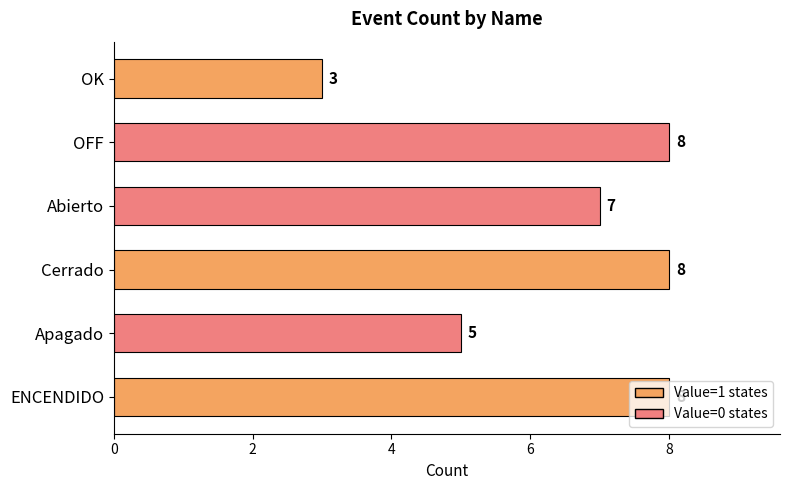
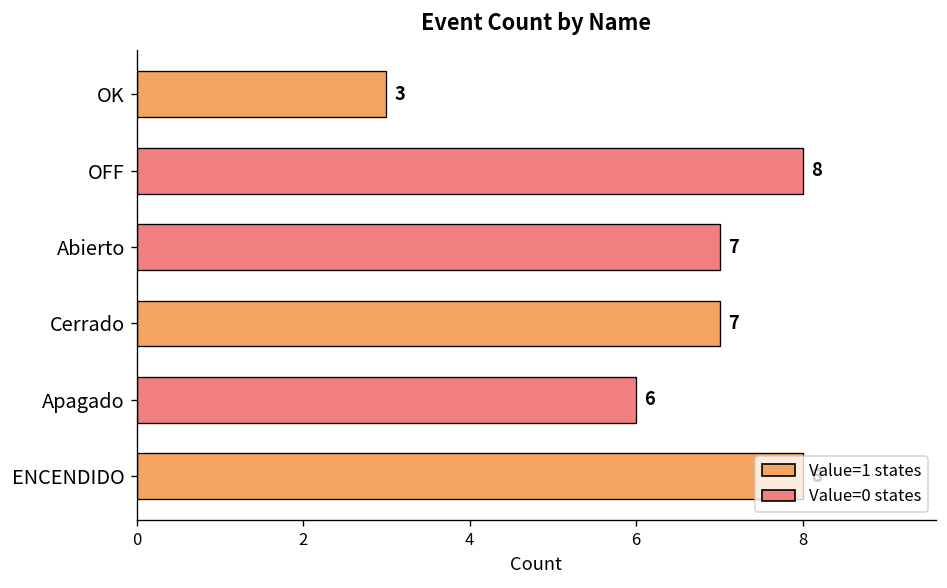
  {
    "OK": 3,
    "OFF": 8,
    "Abierto": 7,
-   "Cerrado": 8,
-   "Apagado": 5
+   "Cerrado": 7,
+   "Apagado": 6
  }
